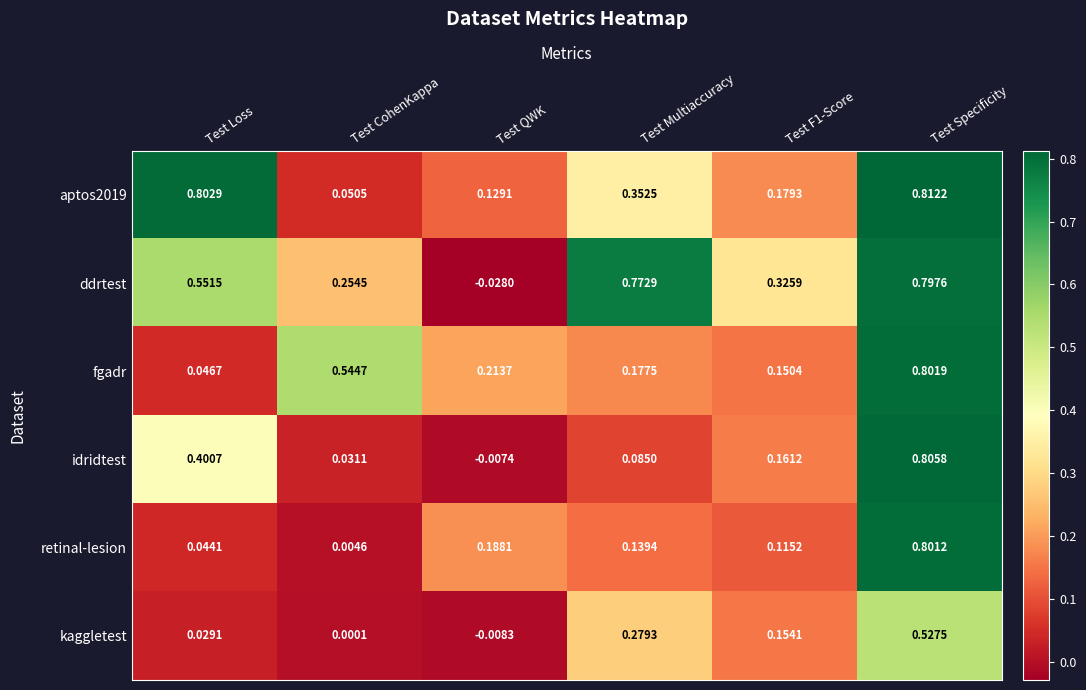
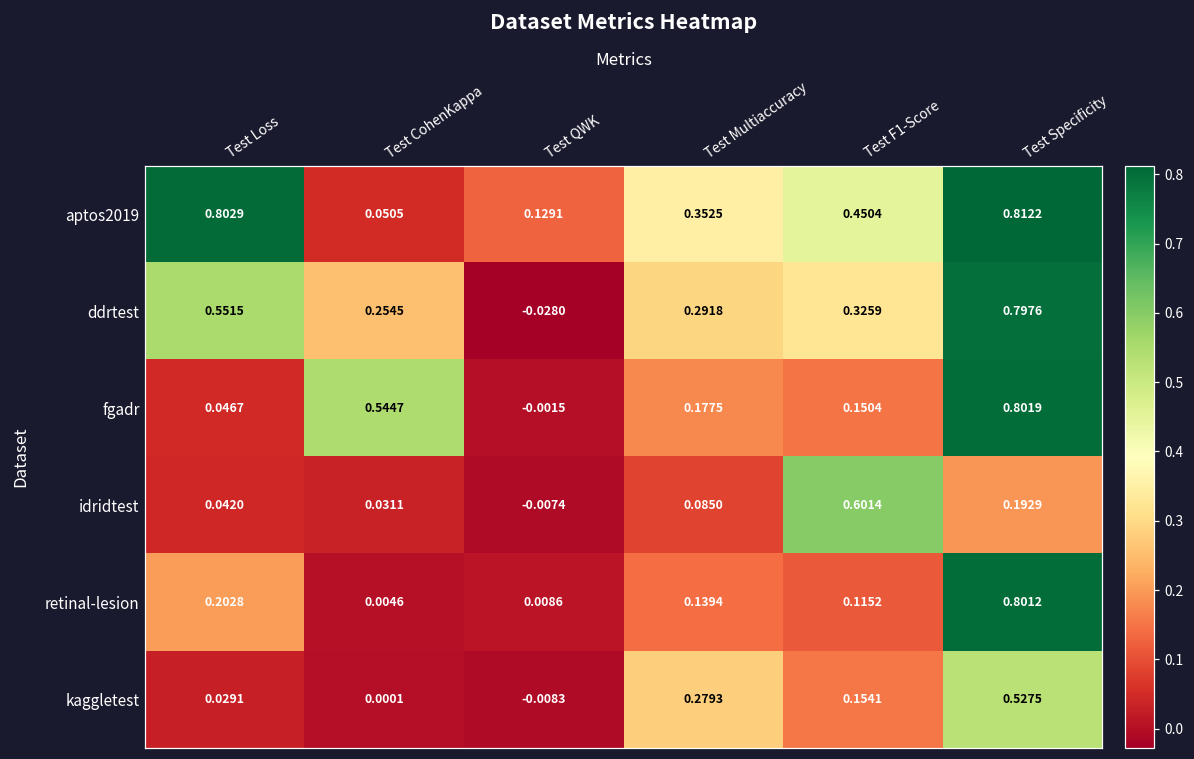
  {
    "aptos2019": {
      "Test Loss": 0.8029,
      "Test CohenKappa": 0.0505,
      "Test QWK": 0.1291,
      "Test Multiaccuracy": 0.3525,
-     "Test F1-Score": 0.1793,
+     "Test F1-Score": 0.4504,
      "Test Specificity": 0.8122
    },
    "ddrtest": {
      "Test Loss": 0.5515,
      "Test CohenKappa": 0.2545,
      "Test QWK": -0.0280,
-     "Test Multiaccuracy": 0.7729,
+     "Test Multiaccuracy": 0.2918,
      "Test F1-Score": 0.3259,
      "Test Specificity": 0.7976
    },
    "fgadr": {
      "Test Loss": 0.0467,
      "Test CohenKappa": 0.5447,
-     "Test QWK": 0.2137,
+     "Test QWK": -0.0015,
      "Test Multiaccuracy": 0.1775,
      "Test F1-Score": 0.1504,
      "Test Specificity": 0.8019
    },
    "idridtest": {
-     "Test Loss": 0.4007,
+     "Test Loss": 0.0420,
      "Test CohenKappa": 0.0311,
      "Test QWK": -0.0074,
      "Test Multiaccuracy": 0.0850,
-     "Test F1-Score": 0.1612,
-     "Test Specificity": 0.8058
+     "Test F1-Score": 0.6014,
+     "Test Specificity": 0.1929
    },
    "retinal-lesion": {
-     "Test Loss": 0.0441,
+     "Test Loss": 0.2028,
      "Test CohenKappa": 0.0046,
-     "Test QWK": 0.1881,
+     "Test QWK": 0.0086,
      "Test Multiaccuracy": 0.1394,
      "Test F1-Score": 0.1152,
      "Test Specificity": 0.8012
    },
    "kaggletest": {
      "Test Loss": 0.0291,
      "Test CohenKappa": 0.0001,
      "Test QWK": -0.0083,
      "Test Multiaccuracy": 0.2793,
      "Test F1-Score": 0.1541,
      "Test Specificity": 0.5275
    }
  }
